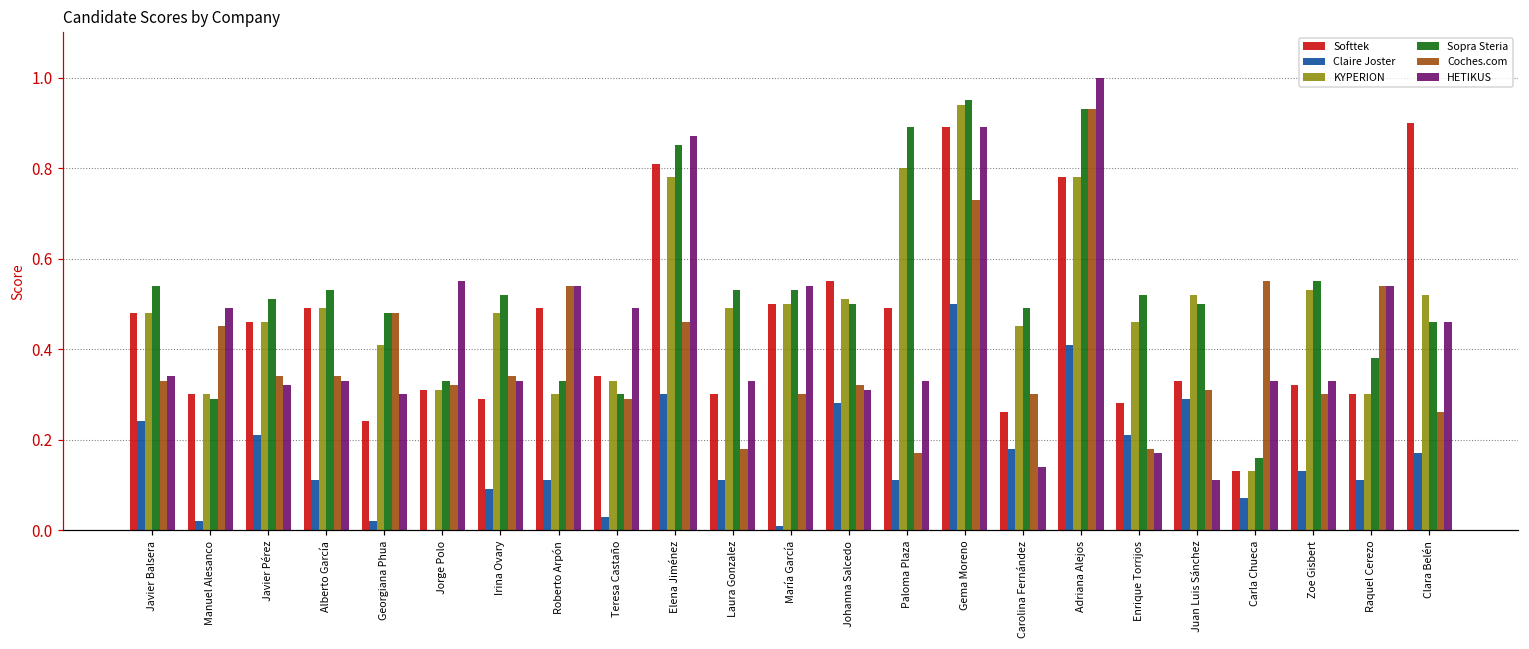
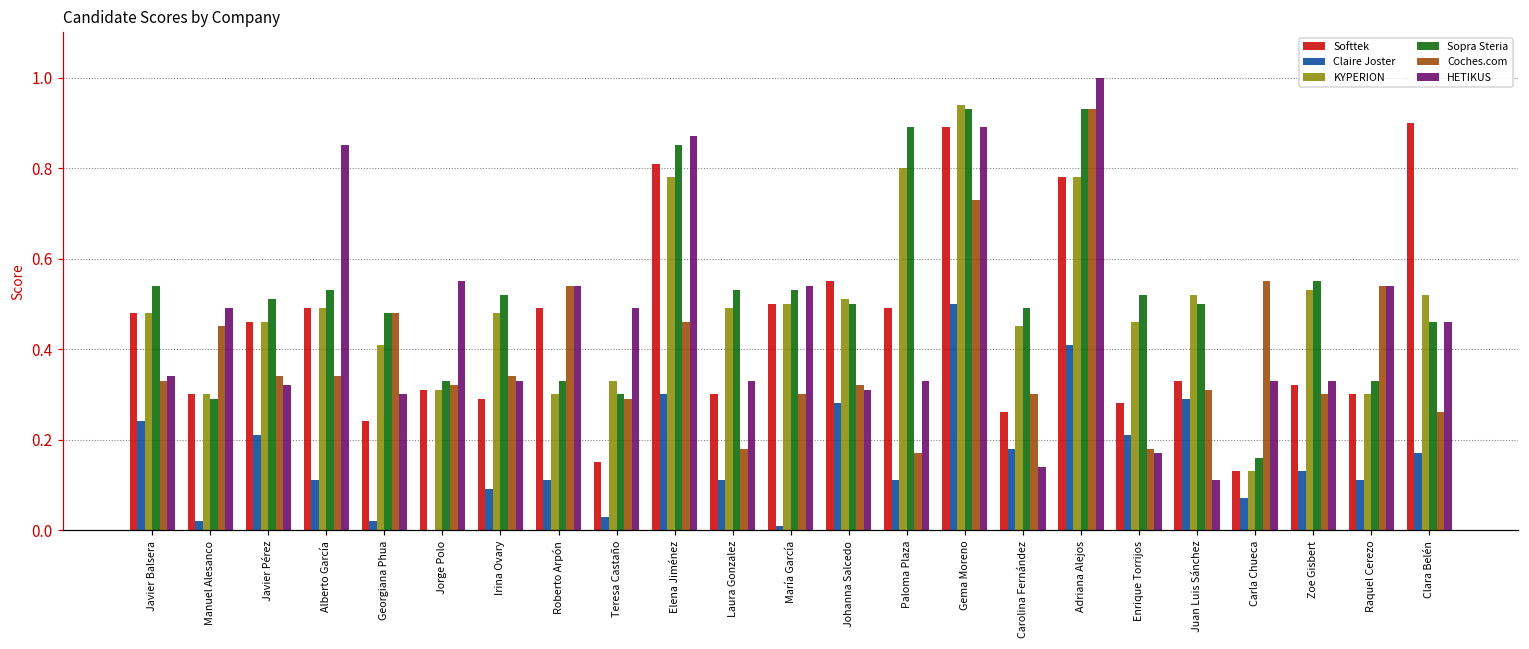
  {
    "Softtek": {
      "Javier Balsera": 0.48,
      "Manuel Alesanco": 0.30,
      "Javier Pérez": 0.46,
      "Alberto García": 0.49,
      "Georgiana Phua": 0.24,
      "Jorge Polo": 0.31,
      "Irina Ovary": 0.29,
      "Roberto Arpón": 0.49,
-     "Teresa Castaño": 0.34,
+     "Teresa Castaño": 0.15,
      "Elena Jiménez": 0.81,
      "Laura Gonzalez": 0.30,
      "María García": 0.50,
      "Johanna Salcedo": 0.55,
      "Paloma Plaza": 0.49,
      "Gema Moreno": 0.89,
      "Carolina Fernández": 0.26,
      "Adriana Alejos": 0.78,
      "Enrique Torrijos": 0.28,
      "Juan Luis Sánchez": 0.33,
      "Carla Chueca": 0.13,
      "Zoe Gisbert": 0.32,
      "Raquel Cerezo": 0.30,
      "Clara Belén": 0.90
    },
    "Claire Joster": {
      "Javier Balsera": 0.24,
      "Manuel Alesanco": 0.02,
      "Javier Pérez": 0.21,
      "Alberto García": 0.11,
      "Georgiana Phua": 0.02,
      "Jorge Polo": 0.00,
      "Irina Ovary": 0.09,
      "Roberto Arpón": 0.11,
      "Teresa Castaño": 0.03,
      "Elena Jiménez": 0.30,
      "Laura Gonzalez": 0.11,
      "María García": 0.01,
      "Johanna Salcedo": 0.28,
      "Paloma Plaza": 0.11,
      "Gema Moreno": 0.50,
      "Carolina Fernández": 0.18,
      "Adriana Alejos": 0.41,
      "Enrique Torrijos": 0.21,
      "Juan Luis Sánchez": 0.29,
      "Carla Chueca": 0.07,
      "Zoe Gisbert": 0.13,
      "Raquel Cerezo": 0.11,
      "Clara Belén": 0.17
    },
    "KYPERION": {
      "Javier Balsera": 0.48,
      "Manuel Alesanco": 0.30,
      "Javier Pérez": 0.46,
      "Alberto García": 0.49,
      "Georgiana Phua": 0.41,
      "Jorge Polo": 0.31,
      "Irina Ovary": 0.48,
      "Roberto Arpón": 0.30,
      "Teresa Castaño": 0.33,
      "Elena Jiménez": 0.78,
      "Laura Gonzalez": 0.49,
      "María García": 0.50,
      "Johanna Salcedo": 0.51,
      "Paloma Plaza": 0.80,
      "Gema Moreno": 0.94,
      "Carolina Fernández": 0.45,
      "Adriana Alejos": 0.78,
      "Enrique Torrijos": 0.46,
      "Juan Luis Sánchez": 0.52,
      "Carla Chueca": 0.13,
      "Zoe Gisbert": 0.53,
      "Raquel Cerezo": 0.30,
      "Clara Belén": 0.52
    },
    "Sopra Steria": {
      "Javier Balsera": 0.54,
      "Manuel Alesanco": 0.29,
      "Javier Pérez": 0.51,
      "Alberto García": 0.53,
      "Georgiana Phua": 0.48,
      "Jorge Polo": 0.33,
      "Irina Ovary": 0.52,
      "Roberto Arpón": 0.33,
      "Teresa Castaño": 0.30,
      "Elena Jiménez": 0.85,
      "Laura Gonzalez": 0.53,
      "María García": 0.53,
      "Johanna Salcedo": 0.50,
      "Paloma Plaza": 0.89,
-     "Gema Moreno": 0.95,
+     "Gema Moreno": 0.93,
      "Carolina Fernández": 0.49,
      "Adriana Alejos": 0.93,
      "Enrique Torrijos": 0.52,
      "Juan Luis Sánchez": 0.50,
      "Carla Chueca": 0.16,
      "Zoe Gisbert": 0.55,
-     "Raquel Cerezo": 0.38,
+     "Raquel Cerezo": 0.33,
      "Clara Belén": 0.46
    },
    "Coches.com": {
      "Javier Balsera": 0.33,
      "Manuel Alesanco": 0.45,
      "Javier Pérez": 0.34,
      "Alberto García": 0.34,
      "Georgiana Phua": 0.48,
      "Jorge Polo": 0.32,
      "Irina Ovary": 0.34,
      "Roberto Arpón": 0.54,
      "Teresa Castaño": 0.29,
      "Elena Jiménez": 0.46,
      "Laura Gonzalez": 0.18,
      "María García": 0.30,
      "Johanna Salcedo": 0.32,
      "Paloma Plaza": 0.17,
      "Gema Moreno": 0.73,
      "Carolina Fernández": 0.30,
      "Adriana Alejos": 0.93,
      "Enrique Torrijos": 0.18,
      "Juan Luis Sánchez": 0.31,
      "Carla Chueca": 0.55,
      "Zoe Gisbert": 0.30,
      "Raquel Cerezo": 0.54,
      "Clara Belén": 0.26
    },
    "HETIKUS": {
      "Javier Balsera": 0.34,
      "Manuel Alesanco": 0.49,
      "Javier Pérez": 0.32,
-     "Alberto García": 0.33,
+     "Alberto García": 0.85,
      "Georgiana Phua": 0.30,
      "Jorge Polo": 0.55,
      "Irina Ovary": 0.33,
      "Roberto Arpón": 0.54,
      "Teresa Castaño": 0.49,
      "Elena Jiménez": 0.87,
      "Laura Gonzalez": 0.33,
      "María García": 0.54,
      "Johanna Salcedo": 0.31,
      "Paloma Plaza": 0.33,
      "Gema Moreno": 0.89,
      "Carolina Fernández": 0.14,
      "Adriana Alejos": 1.00,
      "Enrique Torrijos": 0.17,
      "Juan Luis Sánchez": 0.11,
      "Carla Chueca": 0.33,
      "Zoe Gisbert": 0.33,
      "Raquel Cerezo": 0.54,
      "Clara Belén": 0.46
    }
  }
